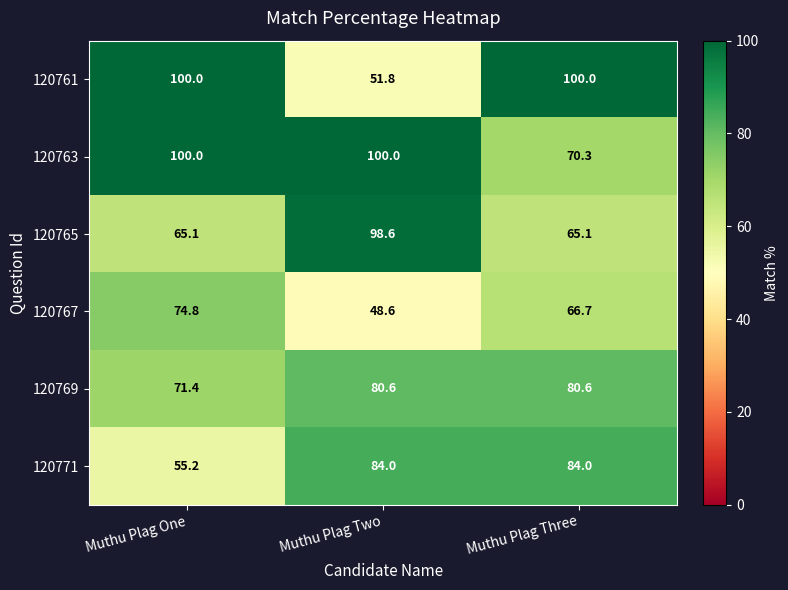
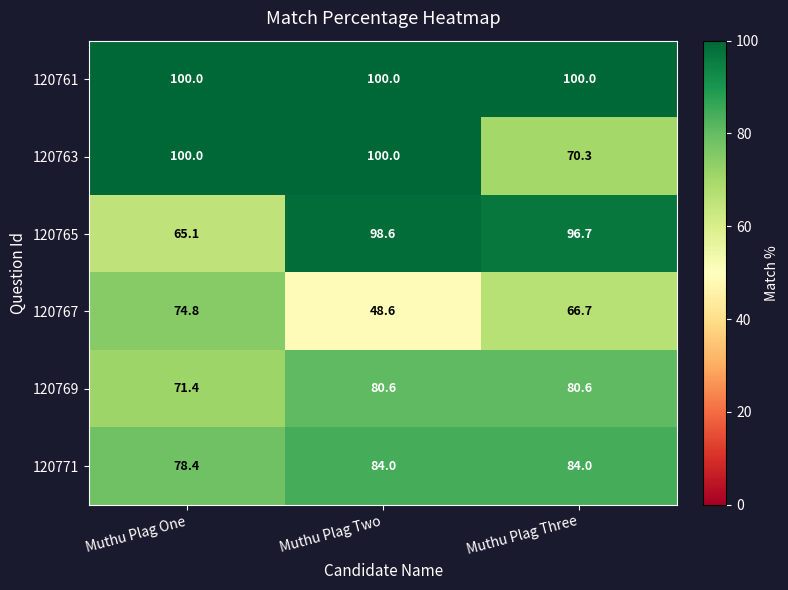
  {
    "120761": {
      "Muthu Plag One": 100.0,
-     "Muthu Plag Two": 51.8,
+     "Muthu Plag Two": 100.0,
      "Muthu Plag Three": 100.0
    },
    "120763": {
      "Muthu Plag One": 100.0,
      "Muthu Plag Two": 100.0,
      "Muthu Plag Three": 70.3
    },
    "120765": {
      "Muthu Plag One": 65.1,
      "Muthu Plag Two": 98.6,
-     "Muthu Plag Three": 65.1
+     "Muthu Plag Three": 96.7
    },
    "120767": {
      "Muthu Plag One": 74.8,
      "Muthu Plag Two": 48.6,
      "Muthu Plag Three": 66.7
    },
    "120769": {
      "Muthu Plag One": 71.4,
      "Muthu Plag Two": 80.6,
      "Muthu Plag Three": 80.6
    },
    "120771": {
-     "Muthu Plag One": 55.2,
+     "Muthu Plag One": 78.4,
      "Muthu Plag Two": 84.0,
      "Muthu Plag Three": 84.0
    }
  }
